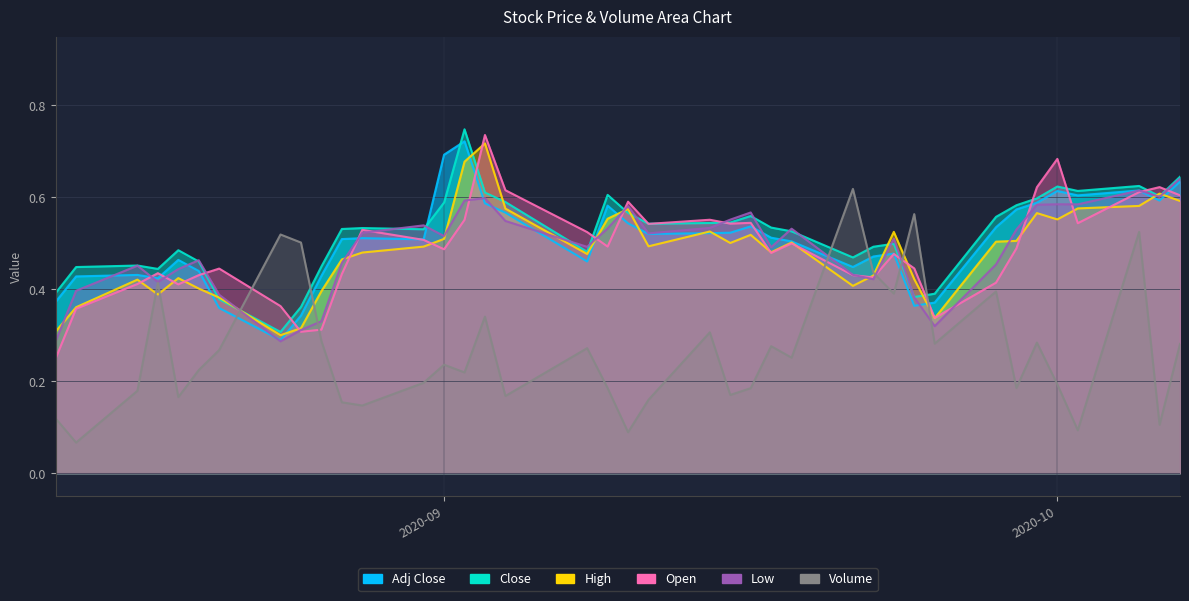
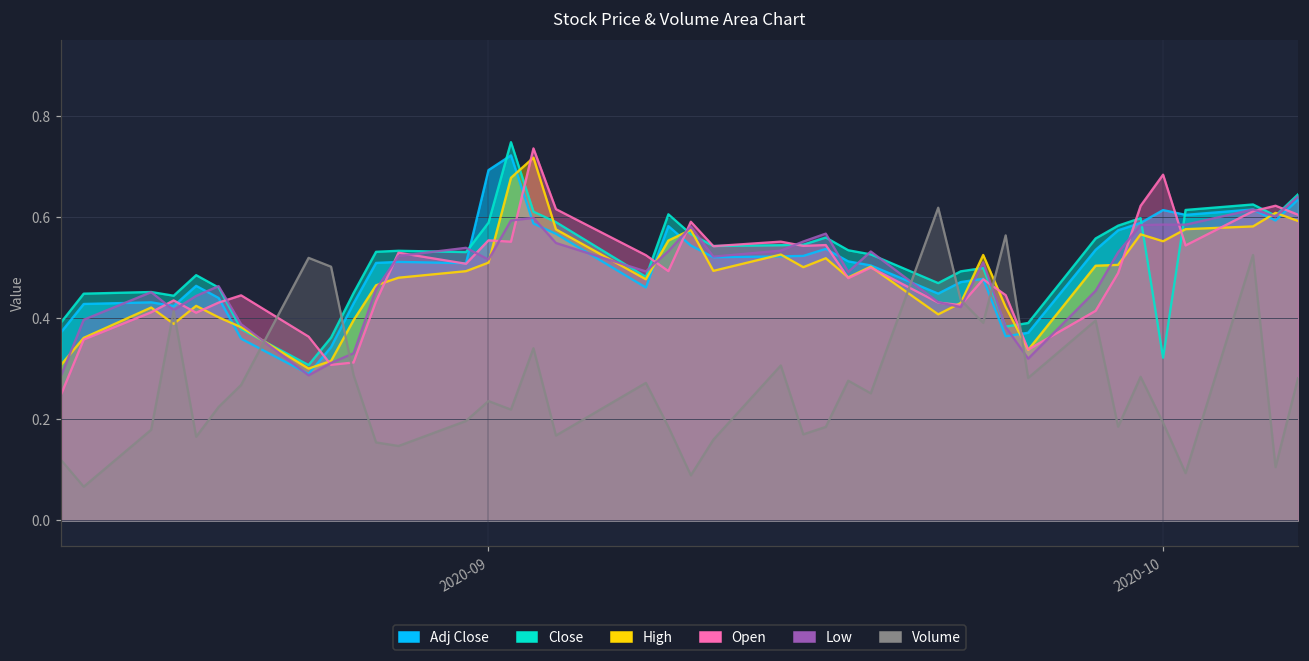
  {
    "Adj Close": {
      "2020-09": 0.69,
      "2020-10": 0.61
    },
    "Close": {
      "2020-09": 0.59,
-     "2020-10": 0.62
+     "2020-10": 0.32
    },
    "High": {
      "2020-09": 0.51,
      "2020-10": 0.55
    },
    "Open": {
-     "2020-09": 0.49,
+     "2020-09": 0.55,
      "2020-10": 0.68
    }
  }
